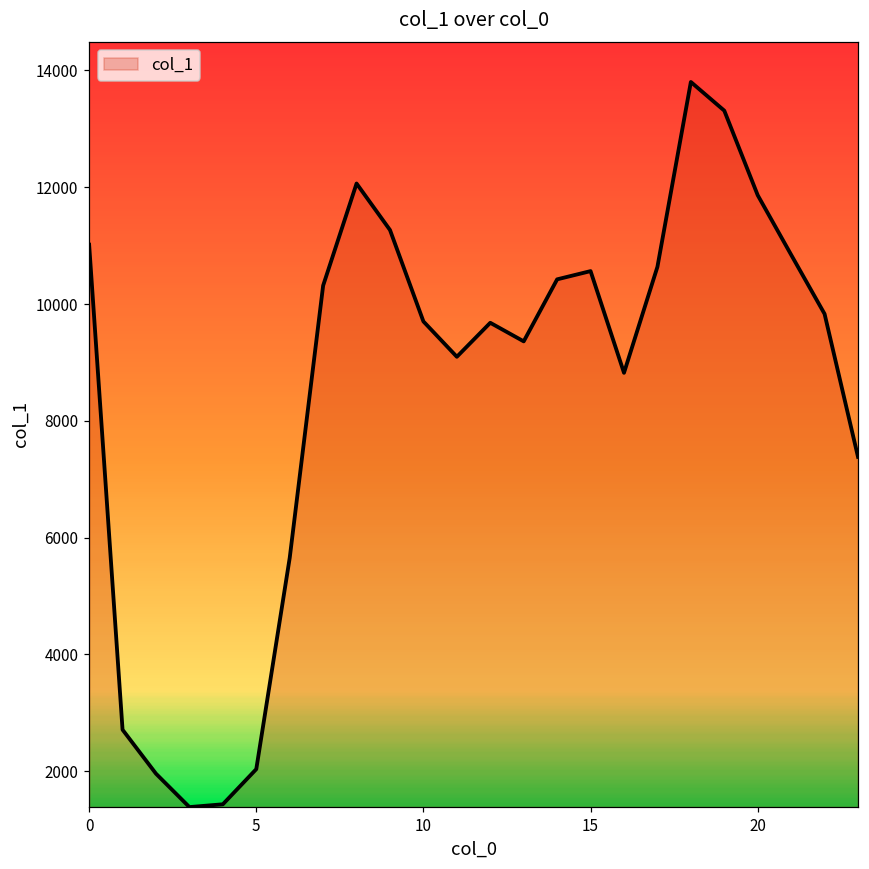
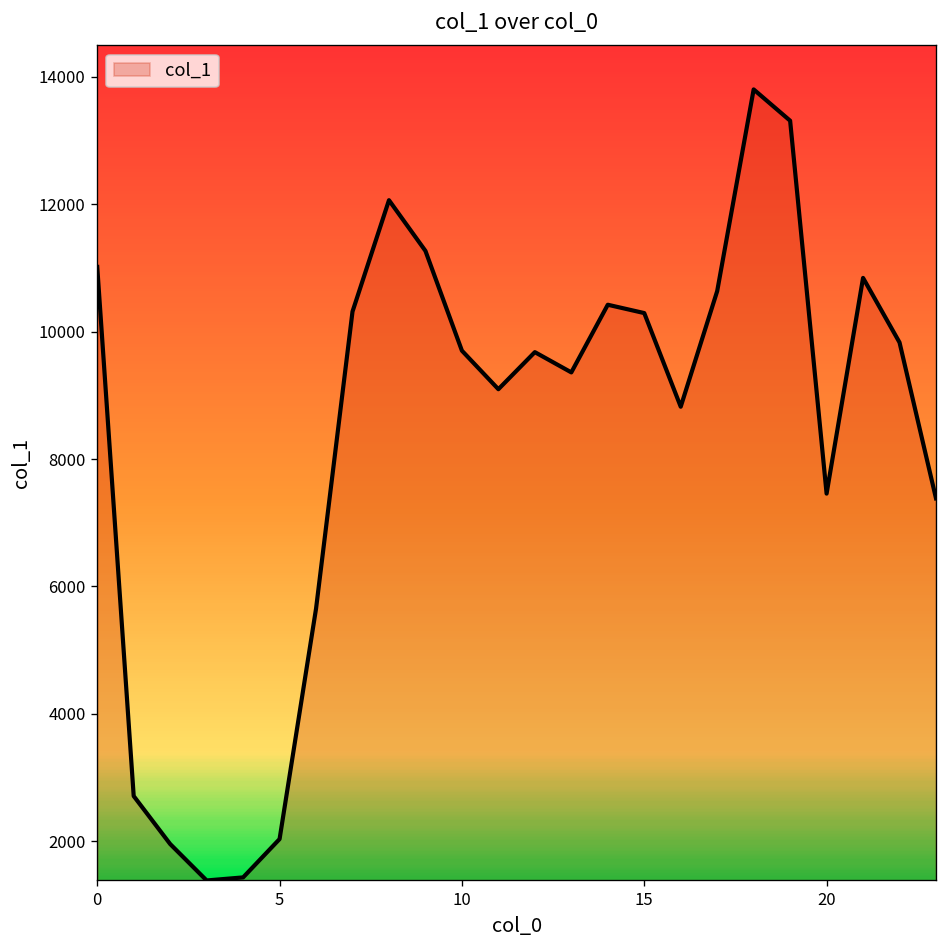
  {
    "0": 11000,
    "5": 2000,
    "10": 9700,
-   "15": 10600,
-   "20": 11900
+   "15": 10300,
+   "20": 7500
  }
